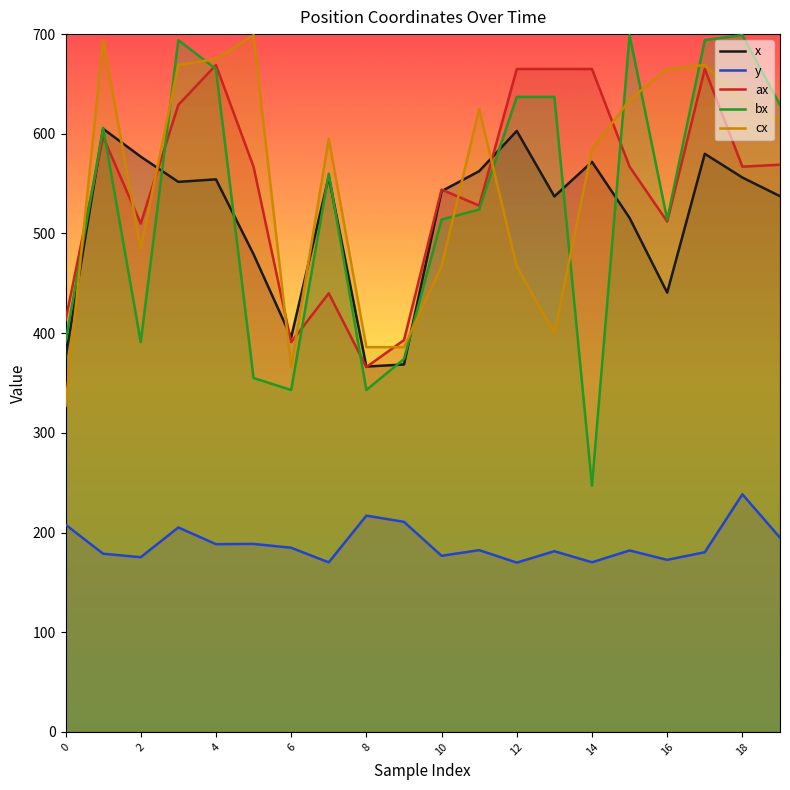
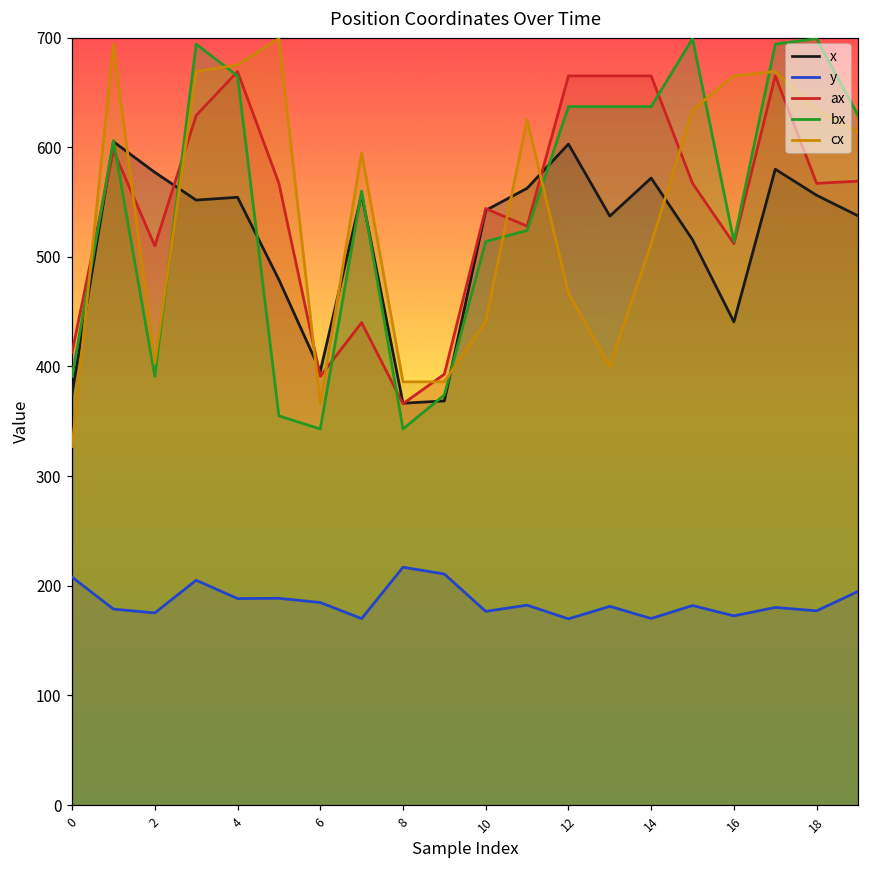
  {
    "x": {
      "0": 380,
      "2": 580,
      "4": 550,
      "6": 400,
      "12": 600,
      "14": 570,
      "16": 440,
      "18": 560
    },
    "y": {
      "0": 210,
      "2": 180,
      "4": 190,
      "6": 180,
      "8": 220,
      "10": 180,
      "12": 170,
      "14": 170,
      "16": 170,
-     "18": 240
+     "18": 180
    },
    "ax": {
      "0": 410,
      "2": 510,
      "4": 670,
      "6": 390,
      "12": 670,
      "14": 670,
      "18": 570
    },
    "bx": {
      "0": 390,
      "2": 390,
      "4": 670,
      "6": 340,
      "8": 340,
      "10": 510,
      "12": 640,
-     "14": 250,
+     "14": 640,
      "18": 700
    },
    "cx": {
      "0": 330,
-     "2": 490,
+     "2": 400,
      "4": 680,
      "6": 370,
      "8": 390,
-     "10": 470,
+     "10": 440,
      "12": 470,
-     "14": 580,
+     "14": 510,
      "16": 670
    }
  }
